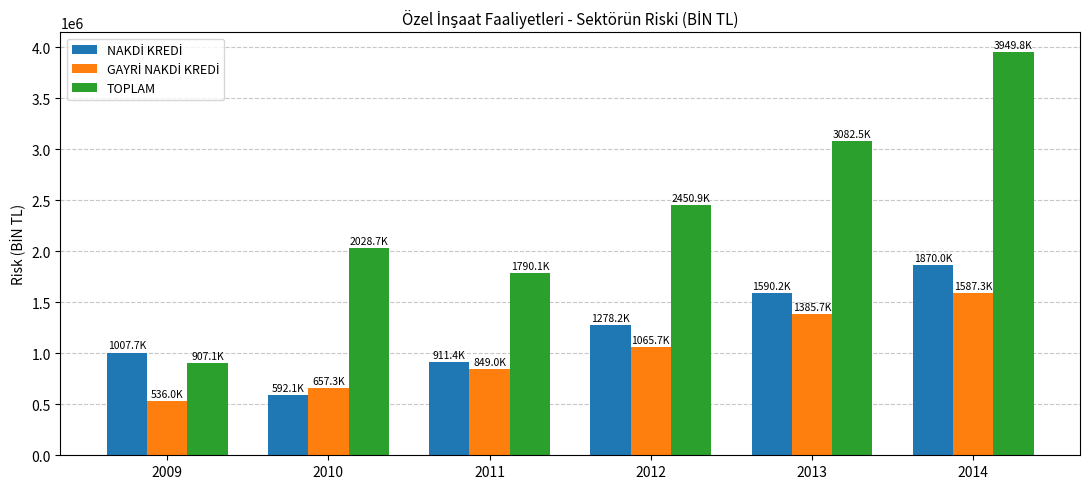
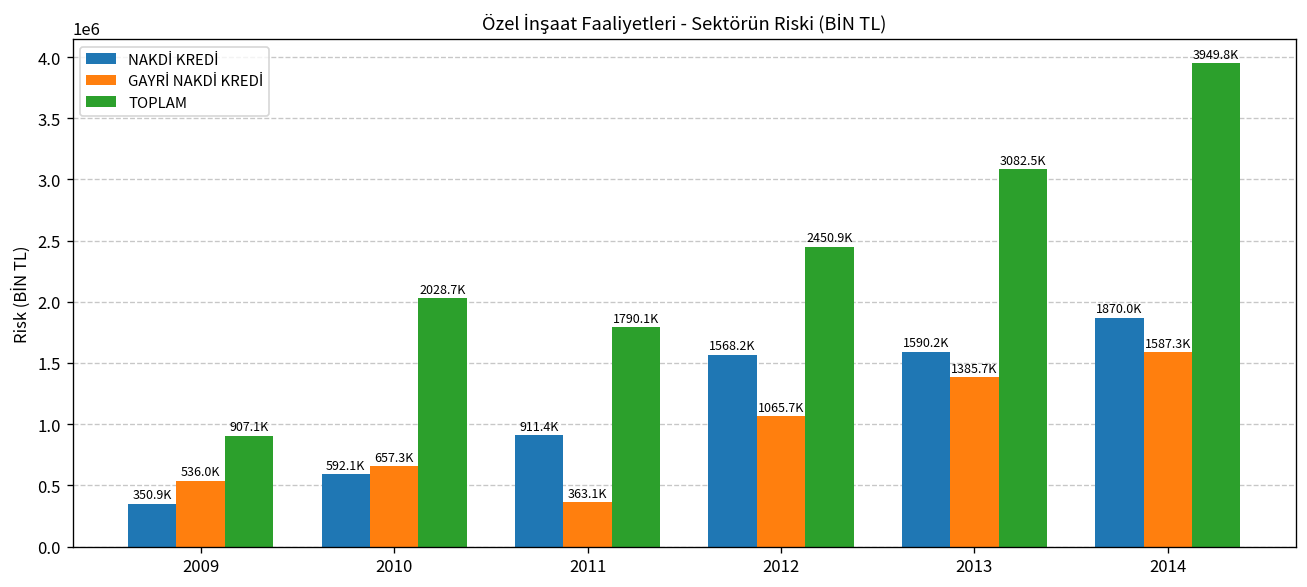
  {
    "NAKDİ KREDİ": {
-     "2009": "1007.7K",
+     "2009": "350.9K",
      "2010": "592.1K",
      "2011": "911.4K",
-     "2012": "1278.2K",
+     "2012": "1568.2K",
      "2013": "1590.2K",
      "2014": "1870.0K"
    },
    "GAYRİ NAKDİ KREDİ": {
      "2009": "536.0K",
      "2010": "657.3K",
-     "2011": "849.0K",
+     "2011": "363.1K",
      "2012": "1065.7K",
      "2013": "1385.7K",
      "2014": "1587.3K"
    },
    "TOPLAM": {
      "2009": "907.1K",
      "2010": "2028.7K",
      "2011": "1790.1K",
      "2012": "2450.9K",
      "2013": "3082.5K",
      "2014": "3949.8K"
    }
  }
